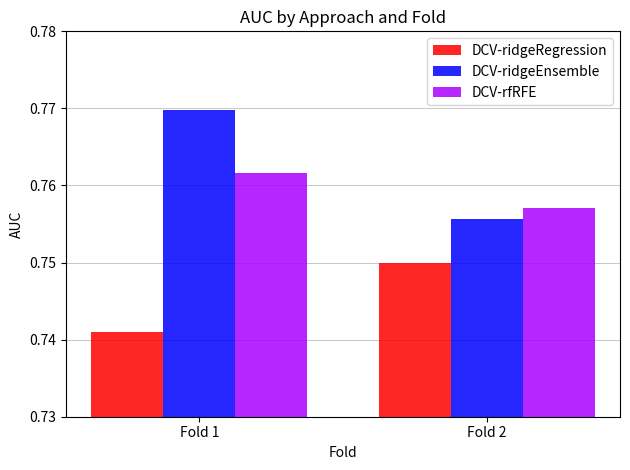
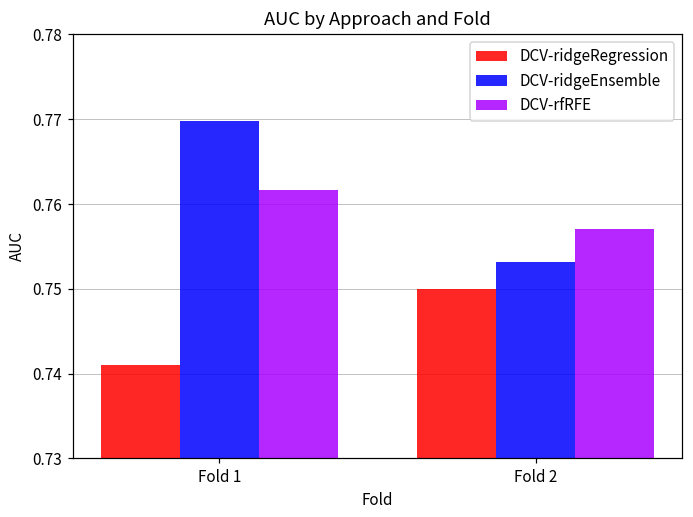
  {
    "DCV-ridgeRegression": {
      "Fold 1": 0.741,
      "Fold 2": 0.750
    },
    "DCV-ridgeEnsemble": {
      "Fold 1": 0.770,
-     "Fold 2": 0.756
+     "Fold 2": 0.753
    },
    "DCV-rfRFE": {
      "Fold 1": 0.762,
      "Fold 2": 0.757
    }
  }
